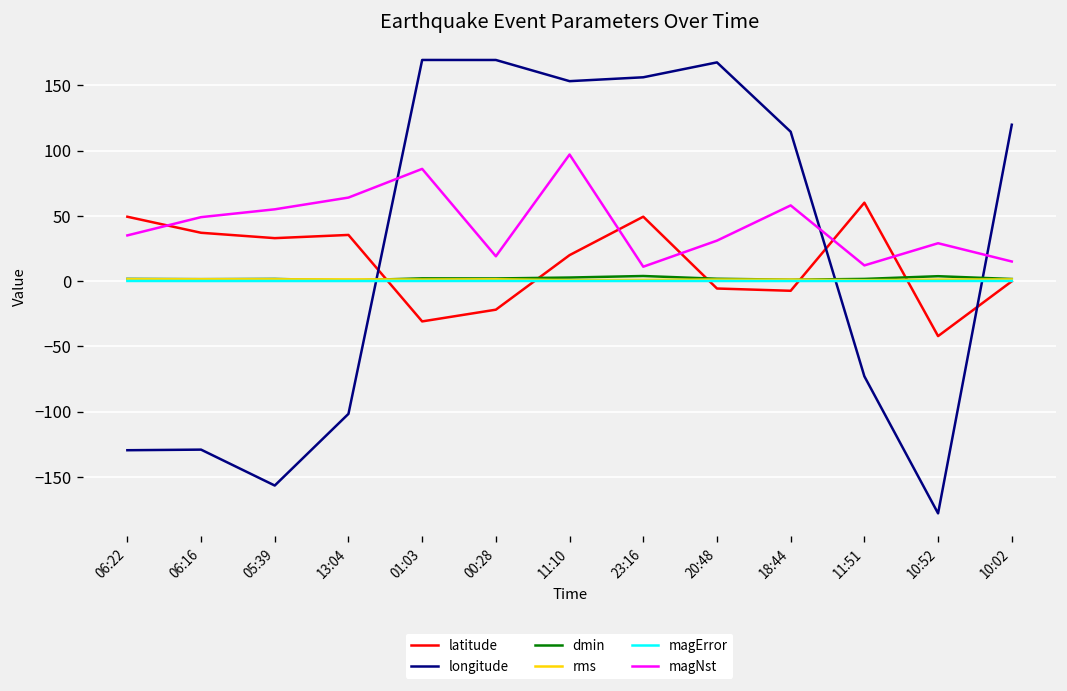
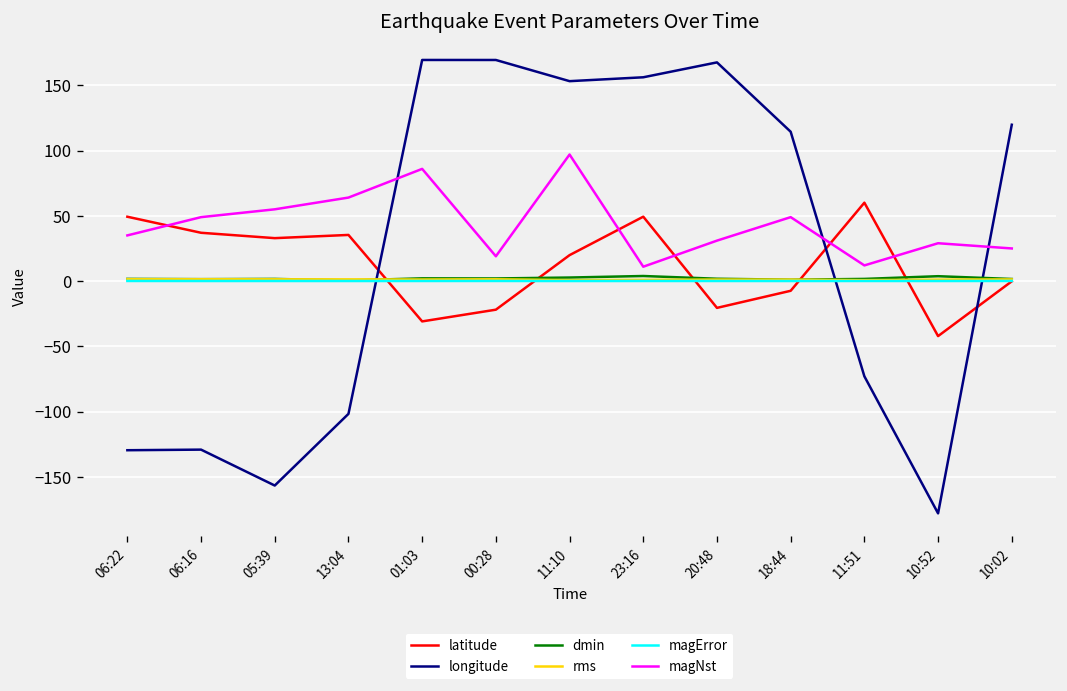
  {
    "latitude": {
      "06:22": 49,
      "06:16": 37,
      "05:39": 33,
      "13:04": 35,
      "01:03": -31,
      "00:28": -22,
      "11:10": 20,
      "23:16": 49,
-     "20:48": -6,
+     "20:48": -21,
      "18:44": -7,
      "11:51": 60,
      "10:52": -42
    },
    "longitude": {
      "06:22": -130,
      "06:16": -129,
      "05:39": -157,
      "13:04": -102,
      "01:03": 169,
      "00:28": 169,
      "11:10": 153,
      "23:16": 156,
      "20:48": 168,
      "18:44": 114,
      "11:51": -73,
      "10:52": -178,
      "10:02": 120
    },
    "dmin": {
      "23:16": 4,
      "10:52": 4
    },
    "magNst": {
      "06:22": 35,
      "06:16": 49,
      "05:39": 55,
      "13:04": 64,
      "01:03": 86,
      "00:28": 19,
      "11:10": 97,
      "23:16": 11,
      "20:48": 31,
-     "18:44": 58,
+     "18:44": 49,
      "11:51": 12,
      "10:52": 29,
-     "10:02": 15
+     "10:02": 25
    }
  }
